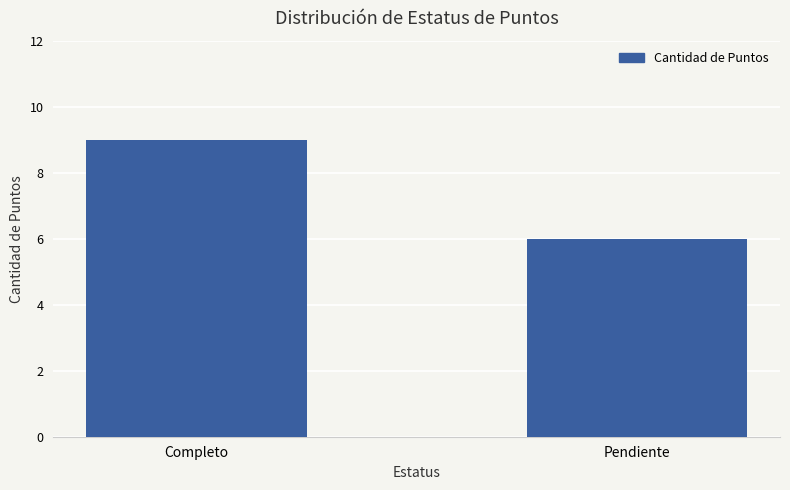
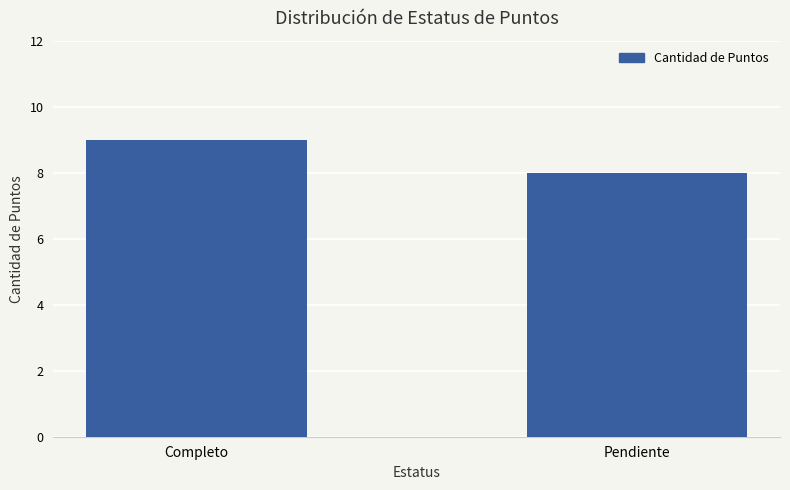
  {
    "Completo": 9,
-   "Pendiente": 6
+   "Pendiente": 8
  }
